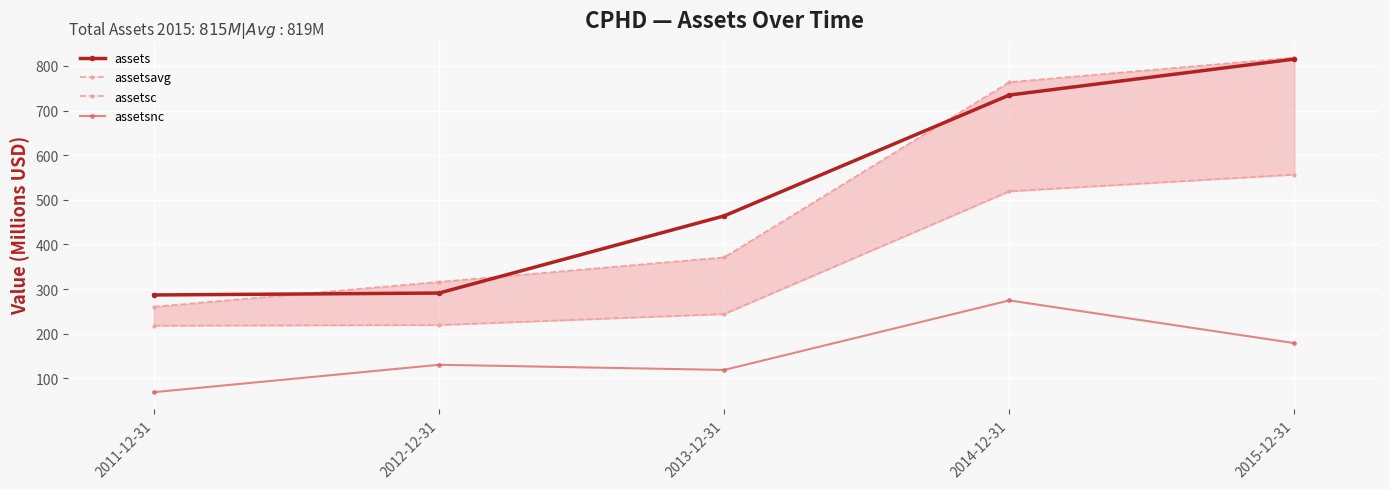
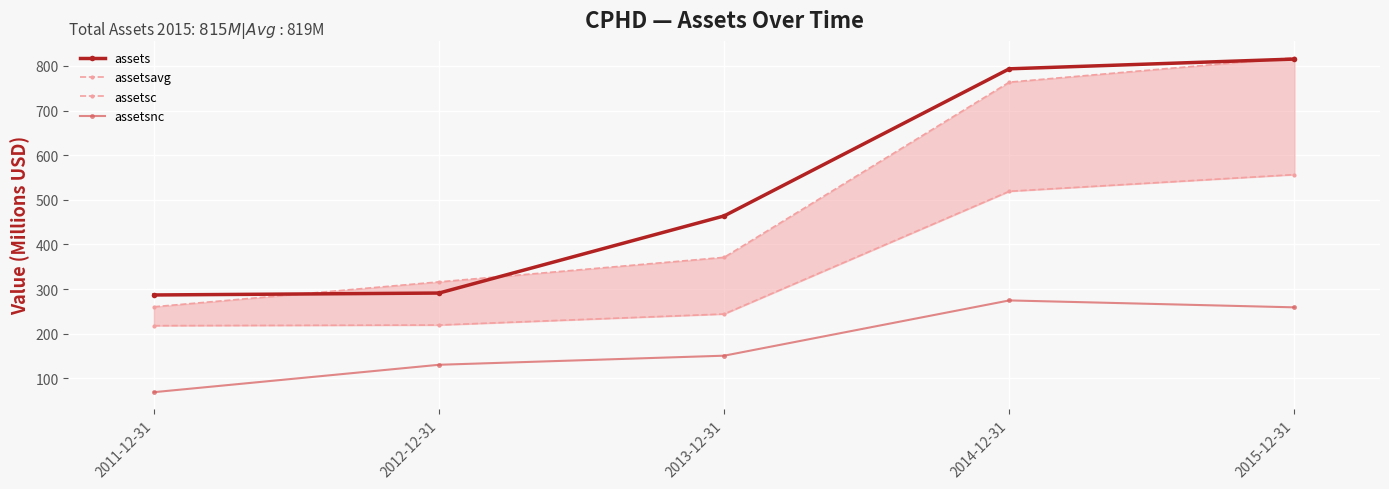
  {
    "assets": {
      "2011-12-31": 290,
      "2012-12-31": 290,
      "2013-12-31": 460,
-     "2014-12-31": 730
+     "2014-12-31": 790
    },
    "assetsnc": {
      "2011-12-31": 70,
      "2012-12-31": 130,
-     "2013-12-31": 120,
+     "2013-12-31": 150,
      "2014-12-31": 270,
-     "2015-12-31": 180
+     "2015-12-31": 260
    }
  }
